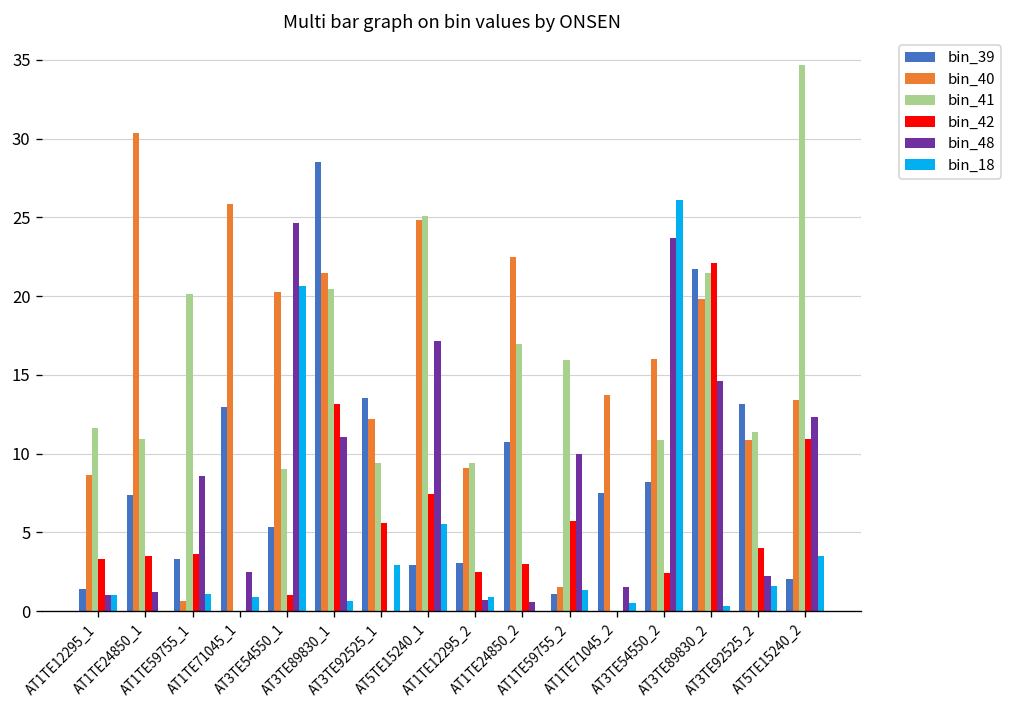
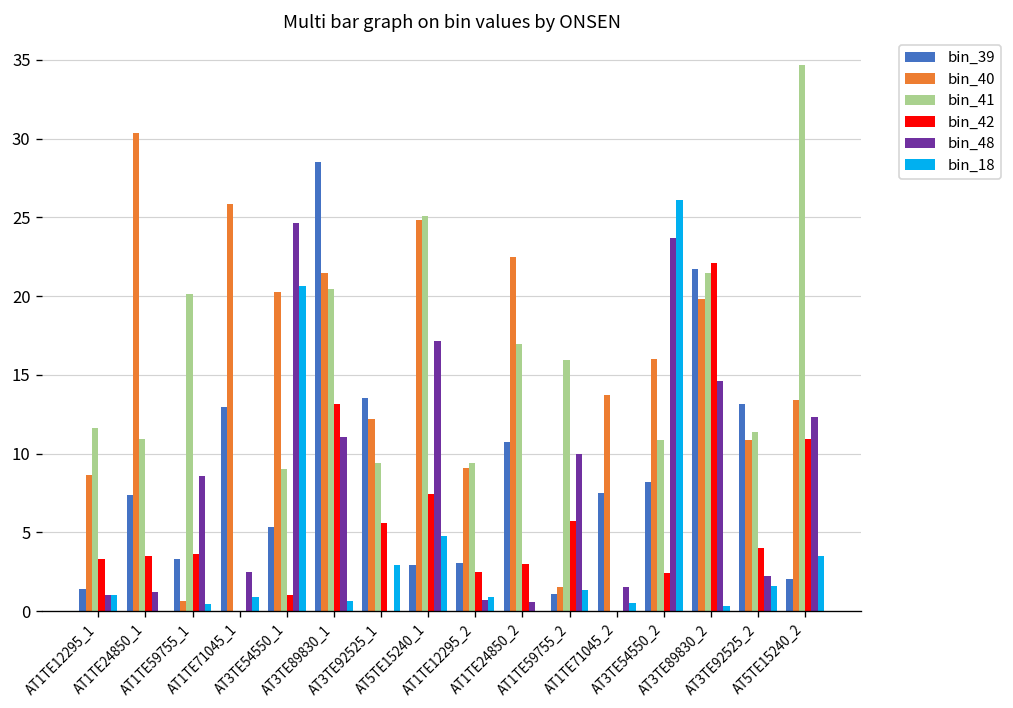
  {
    "bin_39": {
      "AT1TE12295_1": 1.4,
      "AT1TE24850_1": 7.4,
      "AT1TE59755_1": 3.3,
      "AT1TE71045_1": 12.9,
      "AT3TE54550_1": 5.4,
      "AT3TE89830_1": 28.5,
      "AT3TE92525_1": 13.6,
      "AT5TE15240_1": 3.0,
      "AT1TE12295_2": 3.0,
      "AT1TE24850_2": 10.8,
      "AT1TE59755_2": 1.1,
      "AT1TE71045_2": 7.5,
      "AT3TE54550_2": 8.2,
      "AT3TE89830_2": 21.7,
      "AT3TE92525_2": 13.2,
      "AT5TE15240_2": 2.0
    },
    "bin_40": {
      "AT1TE12295_1": 8.7,
      "AT1TE24850_1": 30.4,
      "AT1TE59755_1": 0.6,
      "AT1TE71045_1": 25.9,
      "AT3TE54550_1": 20.3,
      "AT3TE89830_1": 21.4,
      "AT3TE92525_1": 12.2,
      "AT5TE15240_1": 24.9,
      "AT1TE12295_2": 9.1,
      "AT1TE24850_2": 22.5,
      "AT1TE59755_2": 1.6,
      "AT1TE71045_2": 13.7,
      "AT3TE54550_2": 16.0,
      "AT3TE89830_2": 19.8,
      "AT3TE92525_2": 10.9,
      "AT5TE15240_2": 13.4
    },
    "bin_41": {
      "AT1TE12295_1": 11.6,
      "AT1TE24850_1": 11.0,
      "AT1TE59755_1": 20.1,
      "AT1TE71045_1": 0.0,
      "AT3TE54550_1": 9.0,
      "AT3TE89830_1": 20.4,
      "AT3TE92525_1": 9.4,
      "AT5TE15240_1": 25.1,
      "AT1TE12295_2": 9.4,
      "AT1TE24850_2": 16.9,
      "AT1TE59755_2": 16.0,
      "AT1TE71045_2": 0.0,
      "AT3TE54550_2": 10.9,
      "AT3TE89830_2": 21.5,
      "AT3TE92525_2": 11.4,
      "AT5TE15240_2": 34.7
    },
    "bin_42": {
      "AT1TE12295_1": 3.3,
      "AT1TE24850_1": 3.5,
      "AT1TE59755_1": 3.6,
      "AT1TE71045_1": 0.0,
      "AT3TE54550_1": 1.0,
      "AT3TE89830_1": 13.2,
      "AT3TE92525_1": 5.6,
      "AT5TE15240_1": 7.4,
      "AT1TE12295_2": 2.5,
      "AT1TE24850_2": 3.0,
      "AT1TE59755_2": 5.7,
      "AT1TE71045_2": 0.0,
      "AT3TE54550_2": 2.4,
      "AT3TE89830_2": 22.1,
      "AT3TE92525_2": 4.0,
      "AT5TE15240_2": 10.9
    },
    "bin_48": {
      "AT1TE12295_1": 1.0,
      "AT1TE24850_1": 1.2,
      "AT1TE59755_1": 8.6,
      "AT1TE71045_1": 2.5,
      "AT3TE54550_1": 24.6,
      "AT3TE89830_1": 11.0,
      "AT3TE92525_1": 0.0,
      "AT5TE15240_1": 17.1,
      "AT1TE12295_2": 0.7,
      "AT1TE24850_2": 0.6,
      "AT1TE59755_2": 10.0,
      "AT1TE71045_2": 1.6,
      "AT3TE54550_2": 23.7,
      "AT3TE89830_2": 14.6,
      "AT3TE92525_2": 2.2,
      "AT5TE15240_2": 12.3
    },
    "bin_18": {
      "AT1TE12295_1": 1.0,
      "AT1TE24850_1": 0.0,
-     "AT1TE59755_1": 1.1,
+     "AT1TE59755_1": 0.4,
      "AT1TE71045_1": 0.9,
      "AT3TE54550_1": 20.7,
      "AT3TE89830_1": 0.6,
      "AT3TE92525_1": 3.0,
-     "AT5TE15240_1": 5.5,
+     "AT5TE15240_1": 4.8,
      "AT1TE12295_2": 0.9,
      "AT1TE24850_2": 0.0,
      "AT1TE59755_2": 1.3,
      "AT1TE71045_2": 0.5,
      "AT3TE54550_2": 26.1,
      "AT3TE89830_2": 0.3,
      "AT3TE92525_2": 1.6,
      "AT5TE15240_2": 3.5
    }
  }
